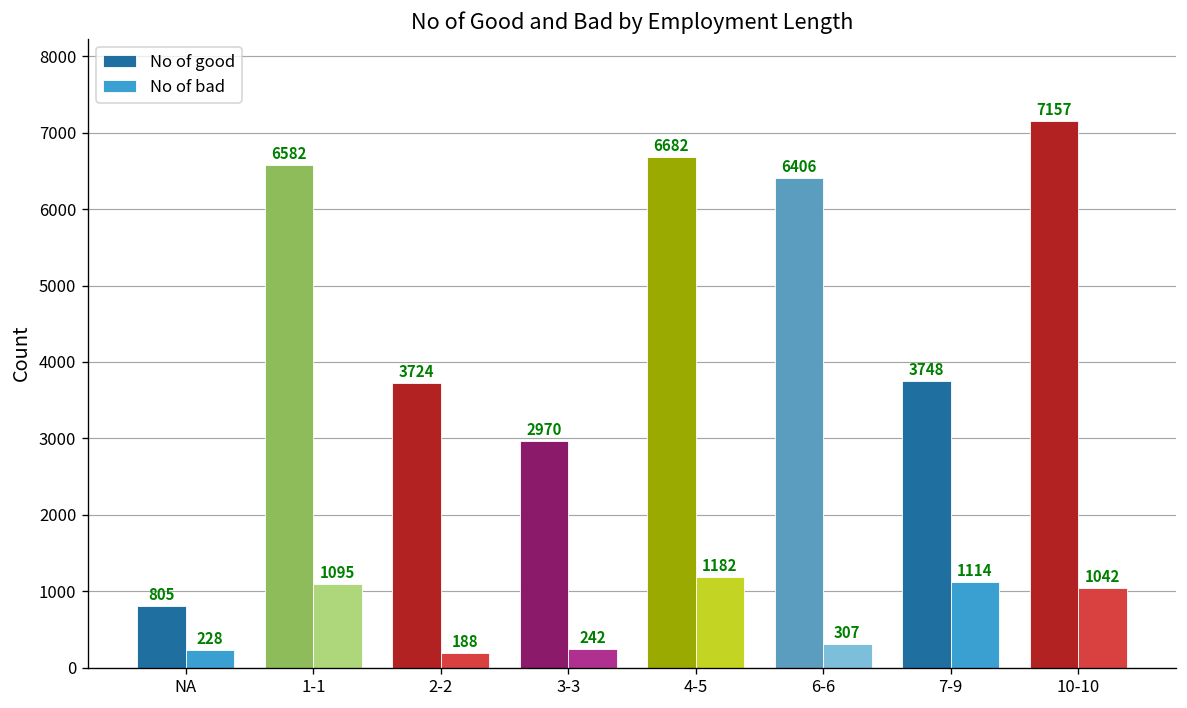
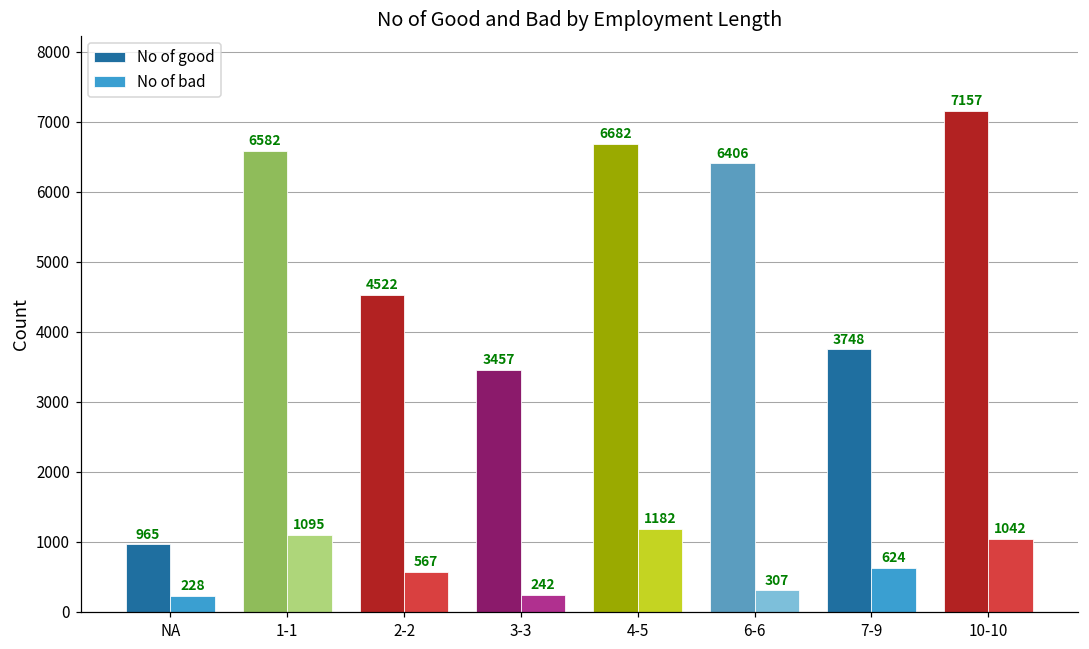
  {
    "No of good": {
-     "NA": 805,
+     "NA": 965,
      "1-1": 6582,
-     "2-2": 3724,
-     "3-3": 2970,
+     "2-2": 4522,
+     "3-3": 3457,
      "4-5": 6682,
      "6-6": 6406,
      "7-9": 3748,
      "10-10": 7157
    },
    "No of bad": {
      "NA": 228,
      "1-1": 1095,
-     "2-2": 188,
+     "2-2": 567,
      "3-3": 242,
      "4-5": 1182,
      "6-6": 307,
-     "7-9": 1114,
+     "7-9": 624,
      "10-10": 1042
    }
  }
